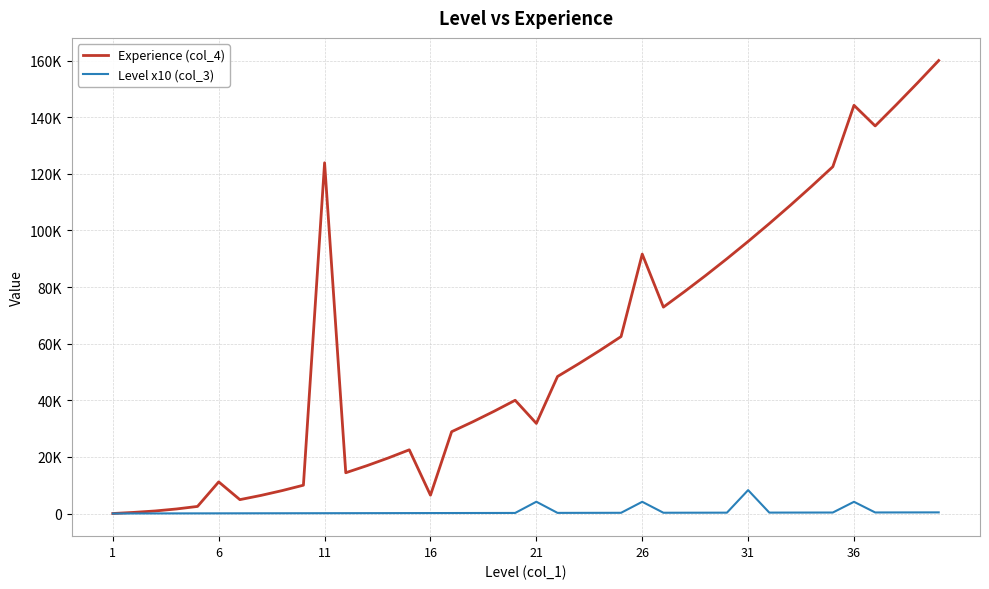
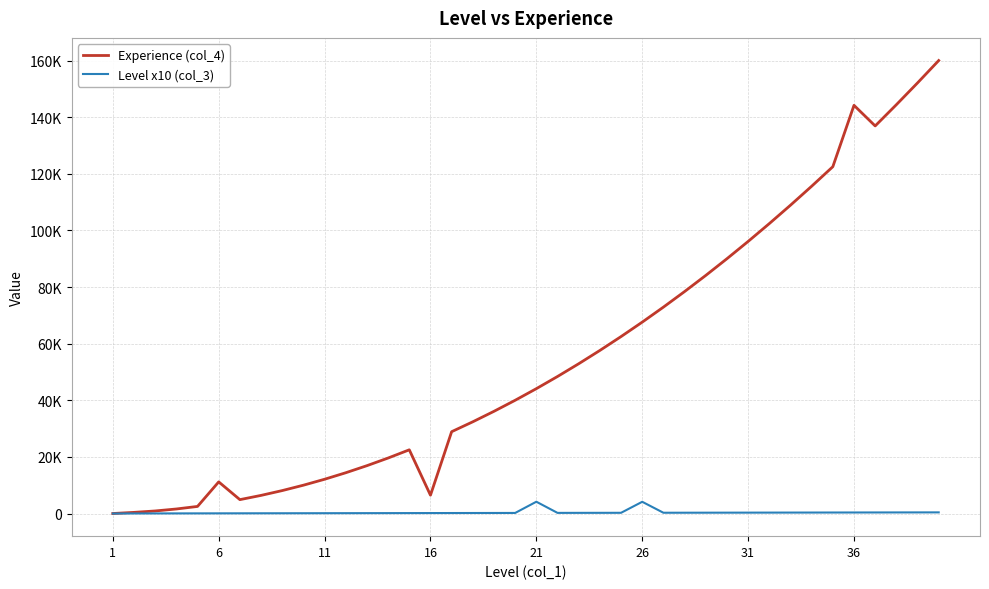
  {
    "Experience (col_4)": {
      "6": 11000,
-     "11": 124000,
+     "11": 12000,
      "16": 6000,
-     "21": 32000,
-     "26": 92000,
+     "21": 44000,
+     "26": 68000,
      "31": 96000,
      "36": 144000
    },
    "Level x10 (col_3)": {
      "6": 0,
      "11": 0,
      "16": 0,
      "21": 4000,
      "26": 4000,
-     "31": 8000,
-     "36": 4000
+     "31": 0,
+     "36": 0
    }
  }
